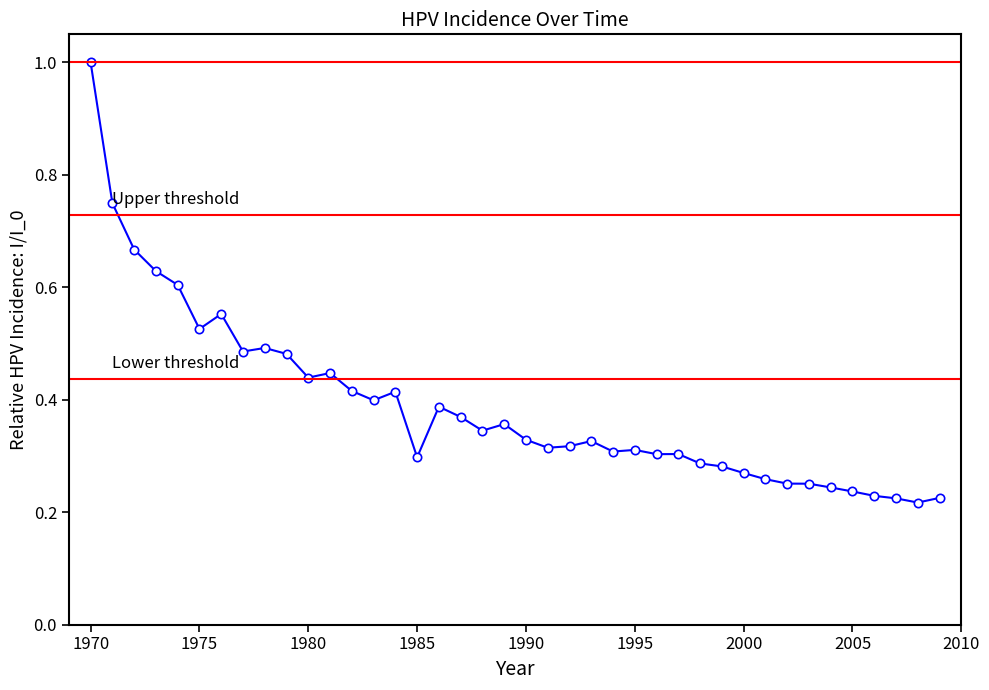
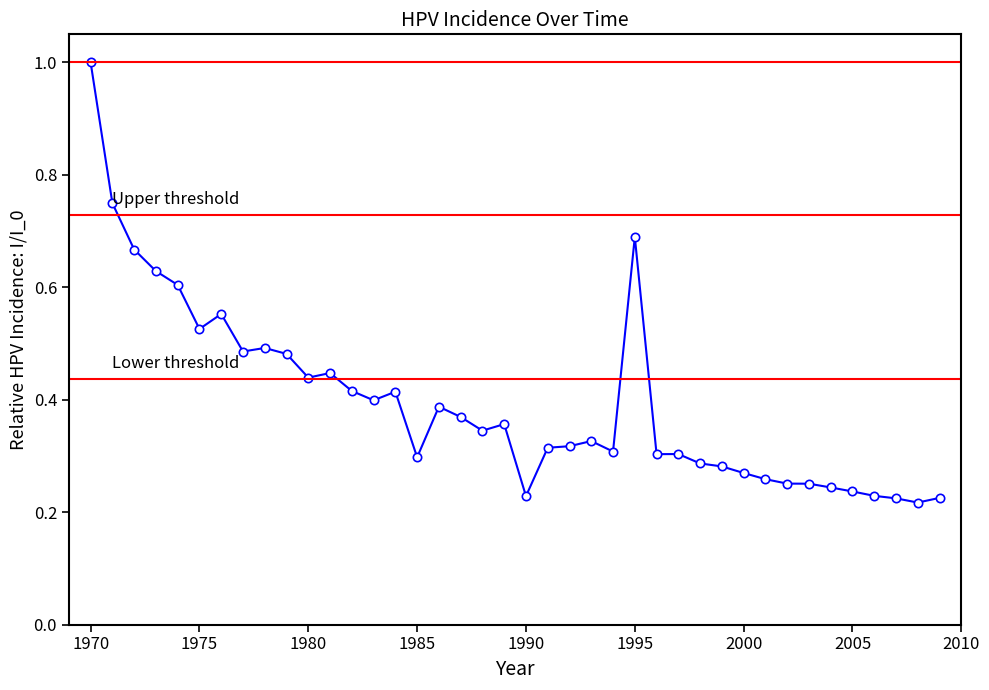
  {
    "1970": 1.00,
    "1975": 0.53,
    "1980": 0.44,
    "1985": 0.30,
-   "1990": 0.33,
-   "1995": 0.31,
+   "1990": 0.23,
+   "1995": 0.69,
    "2000": 0.27,
    "2005": 0.24
  }
